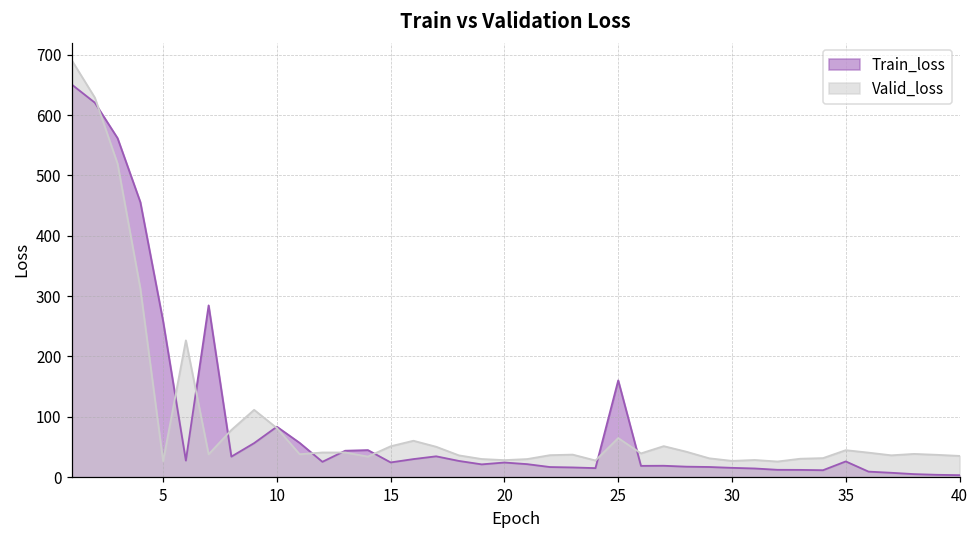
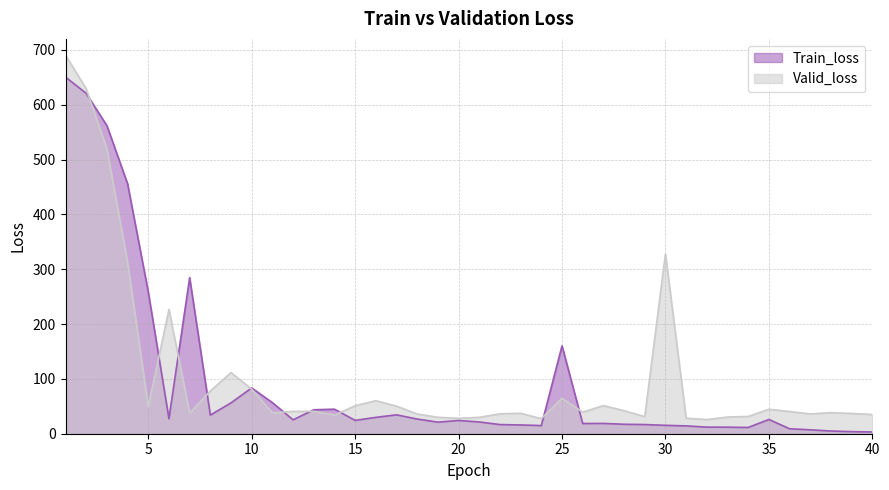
  {
    "Train_loss": {
      "5": 260,
      "15": 20,
      "25": 160,
      "30": 20,
      "35": 30,
      "40": 0
    },
    "Valid_loss": {
-     "5": 30,
+     "5": 50,
      "15": 50,
      "25": 60,
-     "30": 30,
+     "30": 330,
      "35": 40,
      "40": 40
    }
  }
